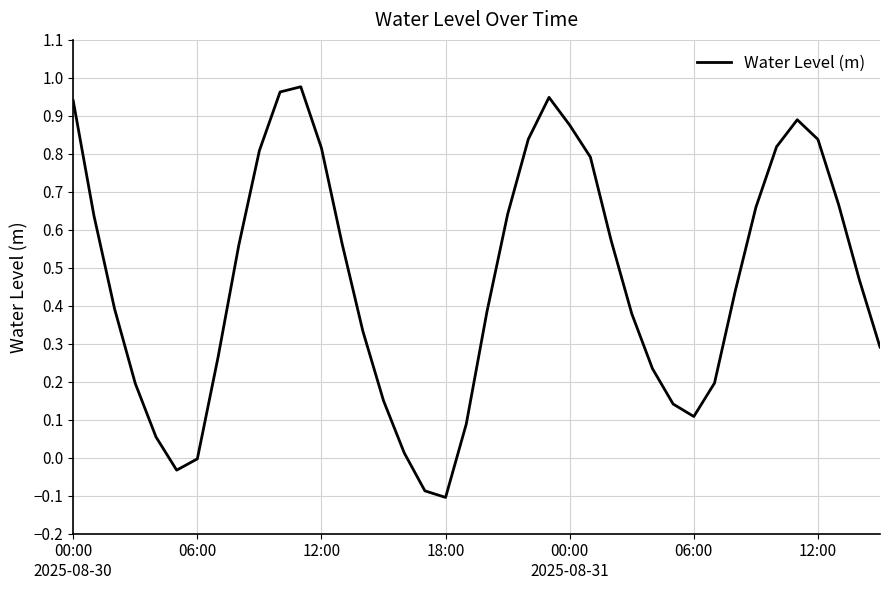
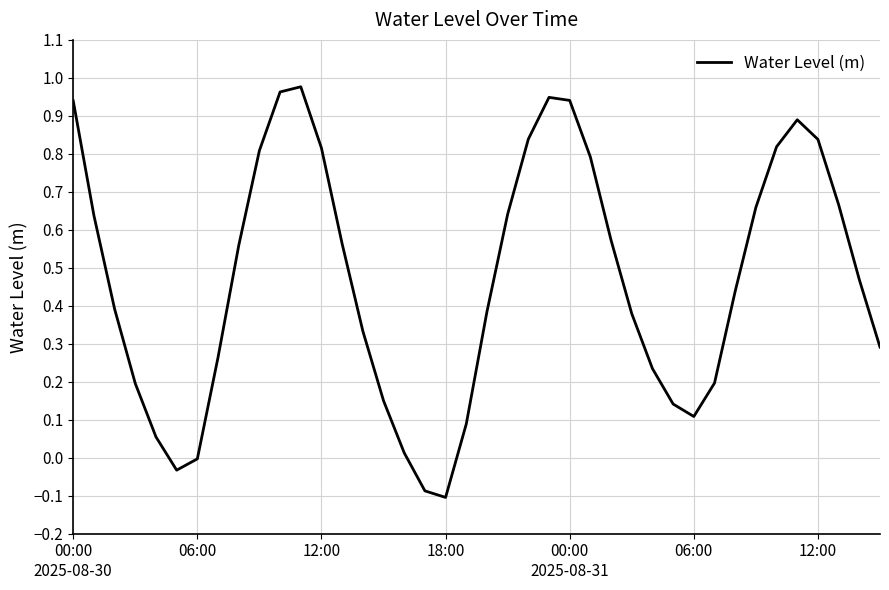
  {
    "00:00 2025-08-30": 0.94,
    "18:00": -0.10,
-   "00:00 2025-08-31": 0.88
+   "00:00 2025-08-31": 0.94
  }
